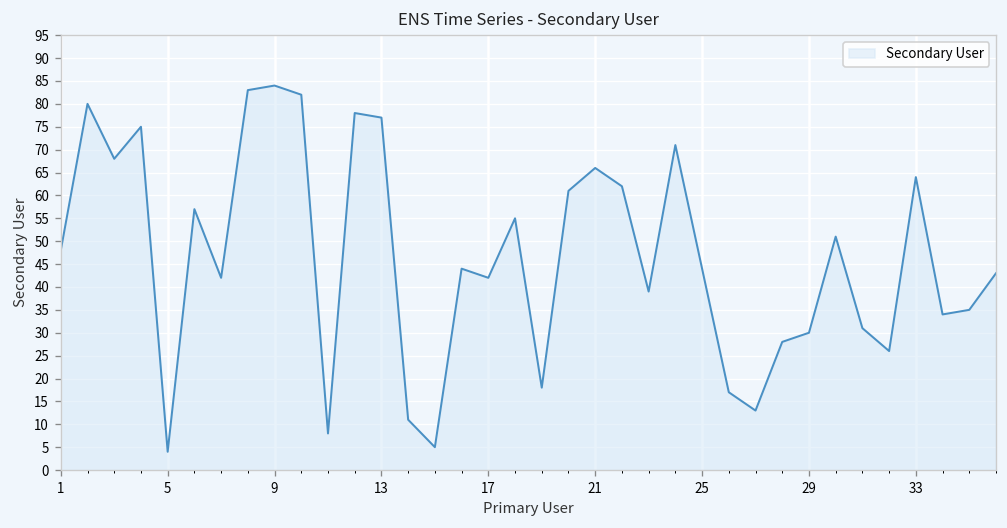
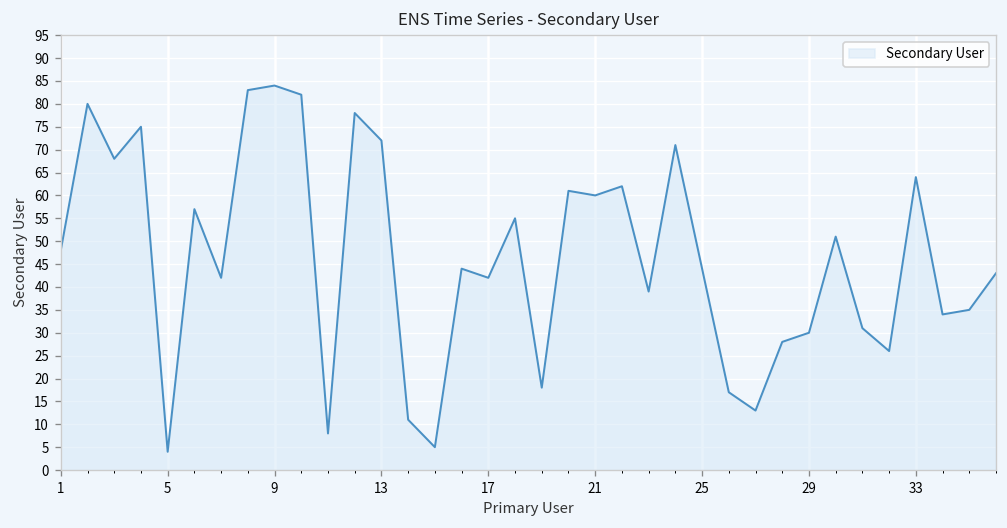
  {
    "1": 48,
    "5": 4,
    "9": 84,
-   "13": 77,
+   "13": 72,
    "17": 42,
-   "21": 66,
+   "21": 60,
    "25": 44,
    "29": 30,
    "33": 64
  }
